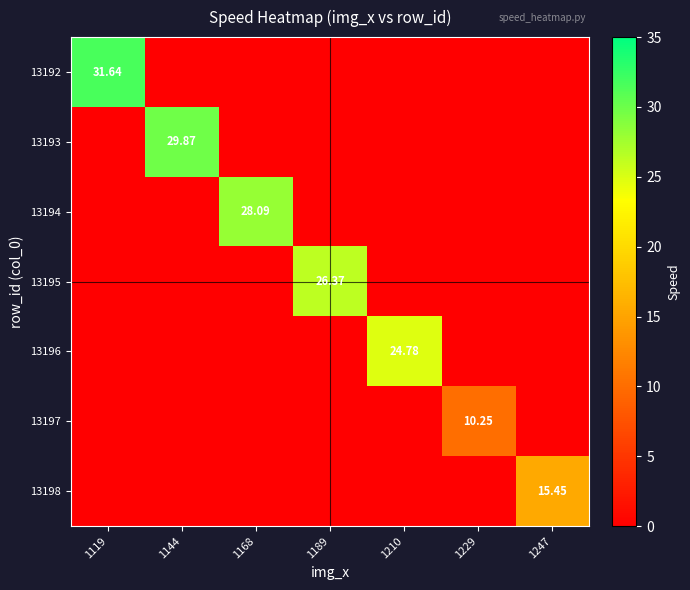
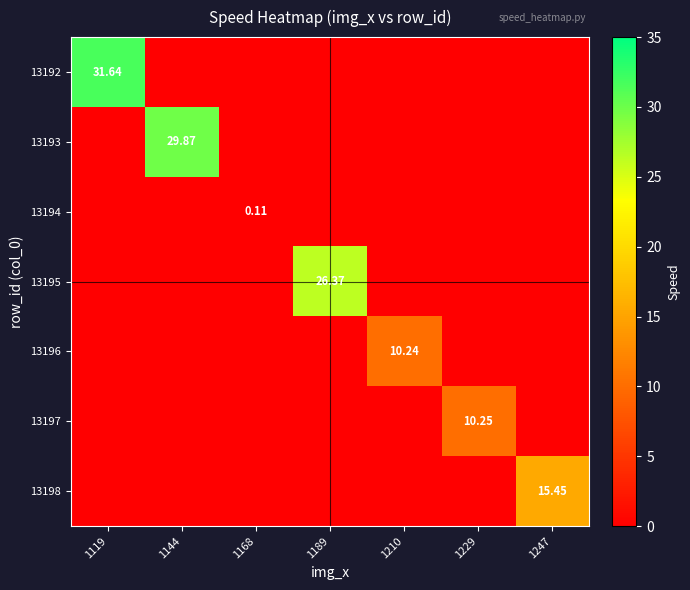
  {
    "13192": {
      "1119": 31.64
    },
    "13193": {
      "1144": 29.87
    },
    "13194": {
-     "1168": 28.09
+     "1168": 0.11
    },
    "13195": {
      "1189": 26.37
    },
    "13196": {
-     "1210": 24.78
+     "1210": 10.24
    },
    "13197": {
      "1229": 10.25
    },
    "13198": {
      "1247": 15.45
    }
  }
